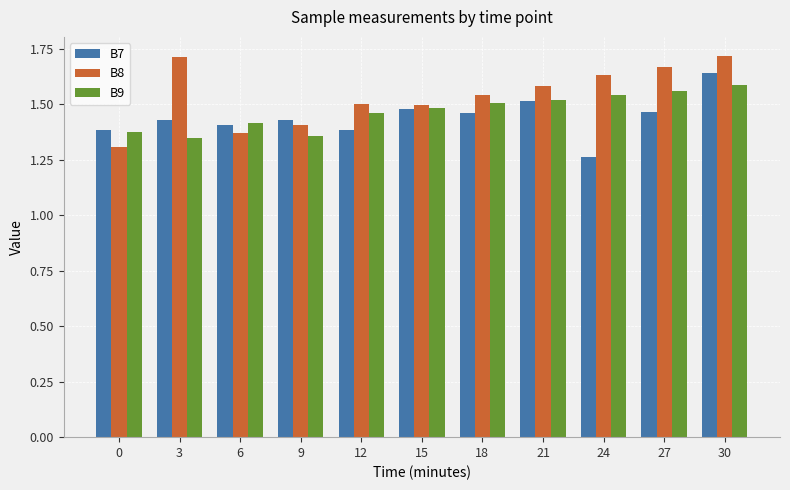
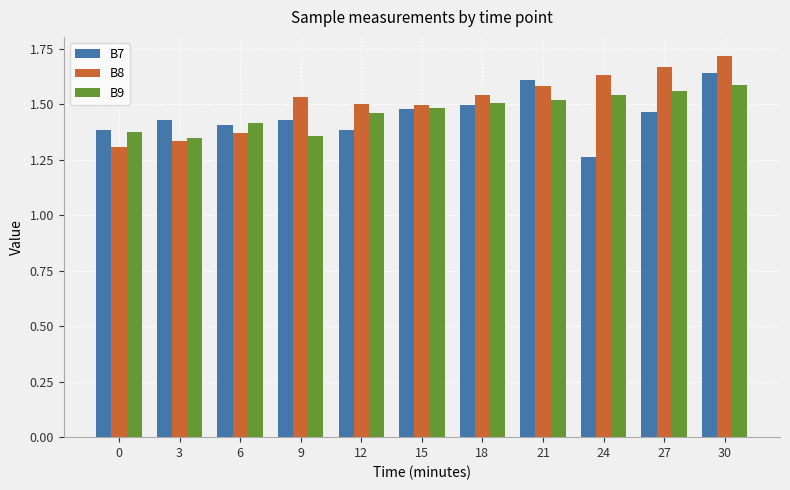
  {
    "B7": {
      "0": 1.38,
      "3": 1.43,
      "6": 1.41,
      "9": 1.43,
      "12": 1.38,
      "15": 1.48,
-     "18": 1.46,
-     "21": 1.51,
+     "18": 1.50,
+     "21": 1.61,
      "24": 1.26,
      "27": 1.46,
      "30": 1.64
    },
    "B8": {
      "0": 1.31,
-     "3": 1.71,
+     "3": 1.33,
      "6": 1.37,
-     "9": 1.41,
+     "9": 1.53,
      "12": 1.50,
      "15": 1.50,
      "18": 1.54,
      "21": 1.58,
      "24": 1.63,
      "27": 1.67,
      "30": 1.72
    },
    "B9": {
      "0": 1.38,
      "3": 1.35,
      "6": 1.42,
      "9": 1.36,
      "12": 1.46,
      "15": 1.48,
      "18": 1.50,
      "21": 1.52,
      "24": 1.54,
      "27": 1.56,
      "30": 1.59
    }
  }
